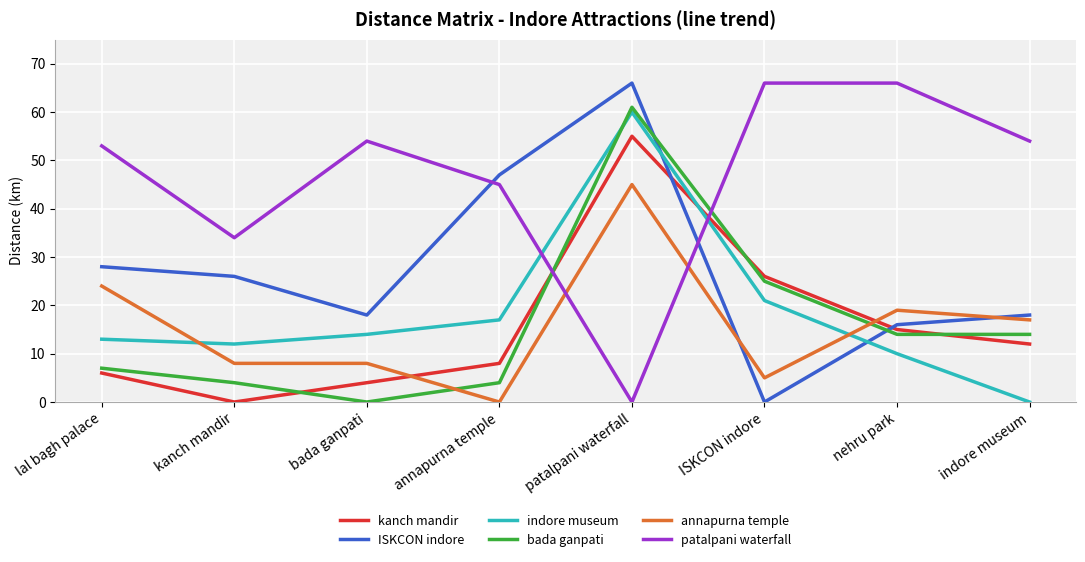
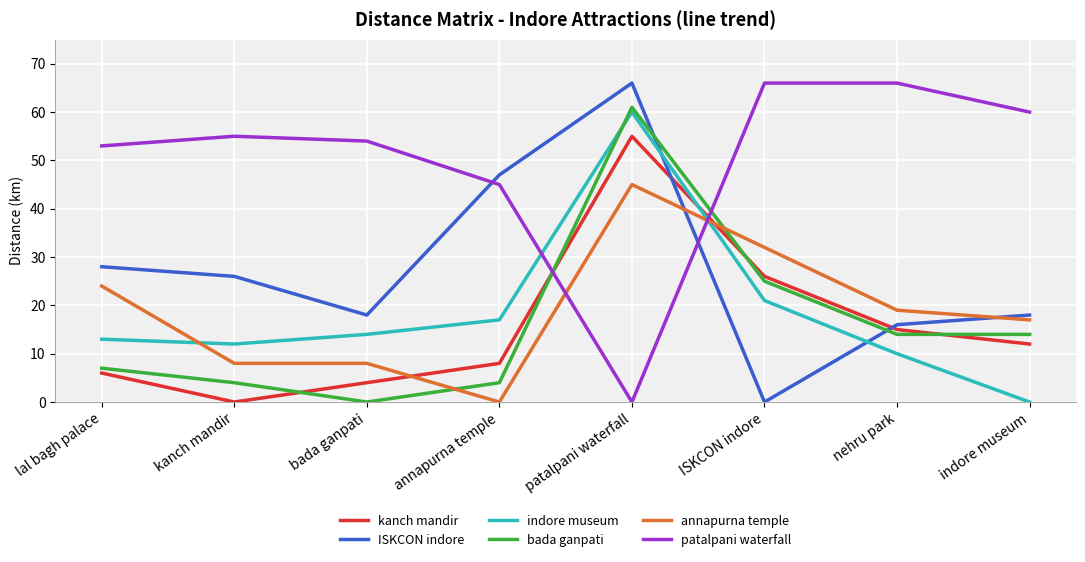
  {
    "kanch mandir": {
      "lal bagh palace": 6,
      "kanch mandir": 0,
      "bada ganpati": 4,
      "annapurna temple": 8,
      "patalpani waterfall": 55,
      "ISKCON indore": 26,
      "nehru park": 15,
      "indore museum": 12
    },
    "ISKCON indore": {
      "lal bagh palace": 28,
      "kanch mandir": 26,
      "bada ganpati": 18,
      "annapurna temple": 47,
      "patalpani waterfall": 66,
      "ISKCON indore": 0,
      "nehru park": 16,
      "indore museum": 18
    },
    "indore museum": {
      "lal bagh palace": 13,
      "kanch mandir": 12,
      "bada ganpati": 14,
      "annapurna temple": 17,
      "patalpani waterfall": 60,
      "ISKCON indore": 21,
      "nehru park": 10,
      "indore museum": 0
    },
    "bada ganpati": {
      "lal bagh palace": 7,
      "kanch mandir": 4,
      "bada ganpati": 0,
      "annapurna temple": 4,
      "patalpani waterfall": 61,
      "ISKCON indore": 25,
      "nehru park": 14,
      "indore museum": 14
    },
    "annapurna temple": {
      "lal bagh palace": 24,
      "kanch mandir": 8,
      "bada ganpati": 8,
      "annapurna temple": 0,
      "patalpani waterfall": 45,
-     "ISKCON indore": 5,
+     "ISKCON indore": 32,
      "nehru park": 19,
      "indore museum": 17
    },
    "patalpani waterfall": {
      "lal bagh palace": 53,
-     "kanch mandir": 34,
+     "kanch mandir": 55,
      "bada ganpati": 54,
      "annapurna temple": 45,
      "patalpani waterfall": 0,
      "ISKCON indore": 66,
      "nehru park": 66,
-     "indore museum": 54
+     "indore museum": 60
    }
  }
